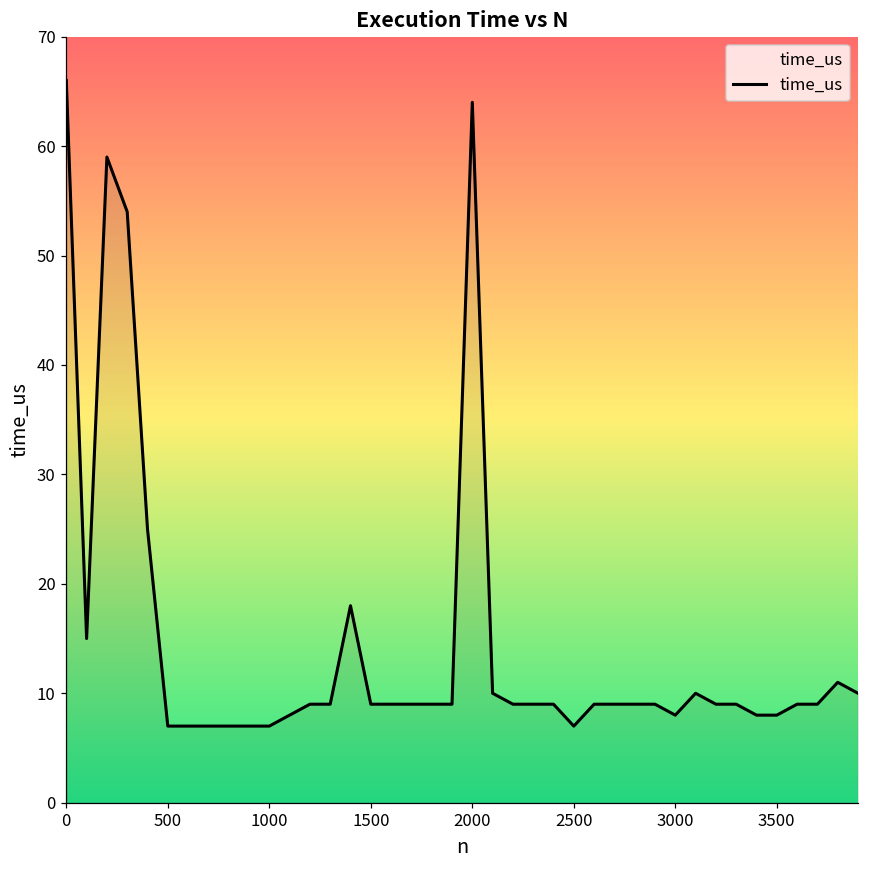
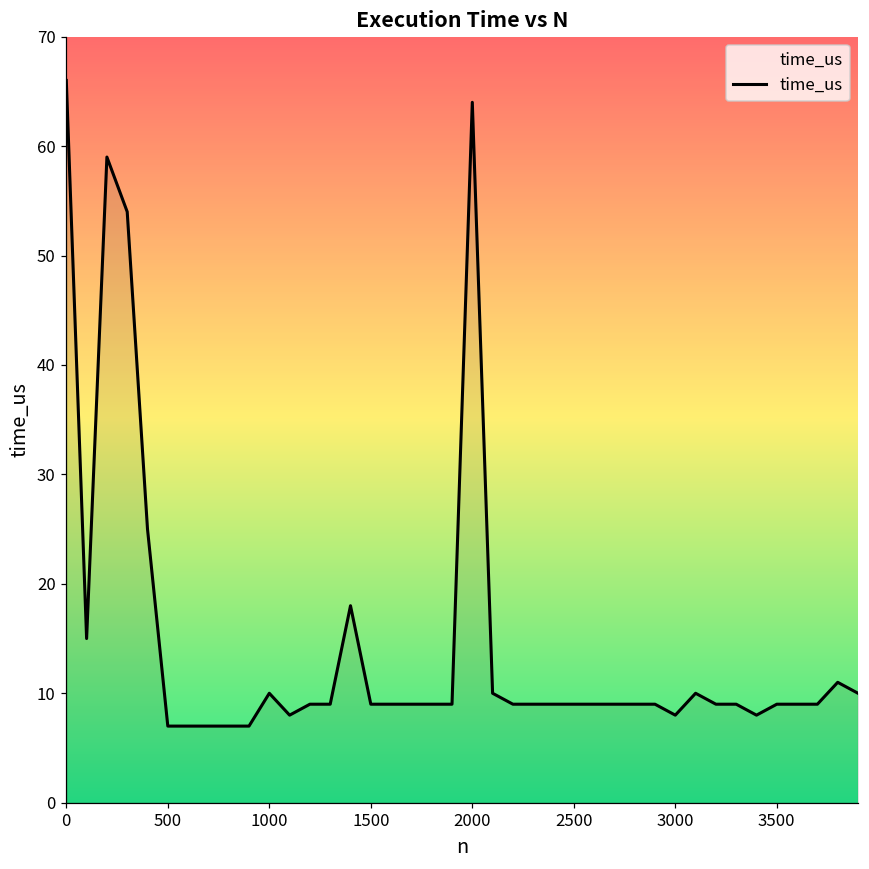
  {
    "0": 66,
    "500": 7,
-   "1000": 7,
+   "1000": 10,
    "1500": 9,
    "2000": 64,
-   "2500": 7,
+   "2500": 9,
    "3000": 8,
-   "3500": 8
+   "3500": 9
  }
